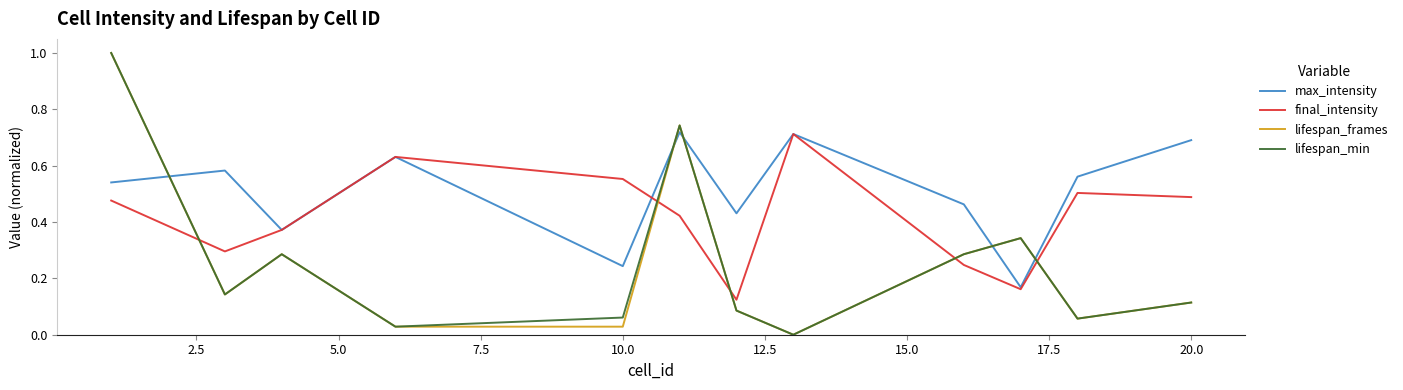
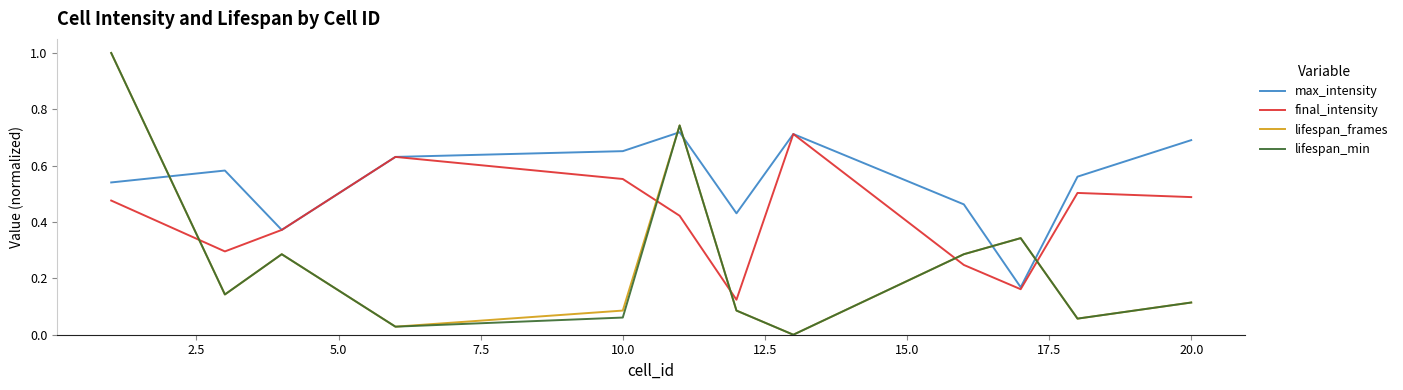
  {
    "max_intensity": {
-     "10.0": 0.24,
+     "10.0": 0.65,
      "20.0": 0.69
    },
    "final_intensity": {
      "10.0": 0.55,
      "20.0": 0.49
    },
    "lifespan_frames": {
-     "10.0": 0.03
+     "10.0": 0.09
    },
    "lifespan_min": {
      "10.0": 0.06
    }
  }
